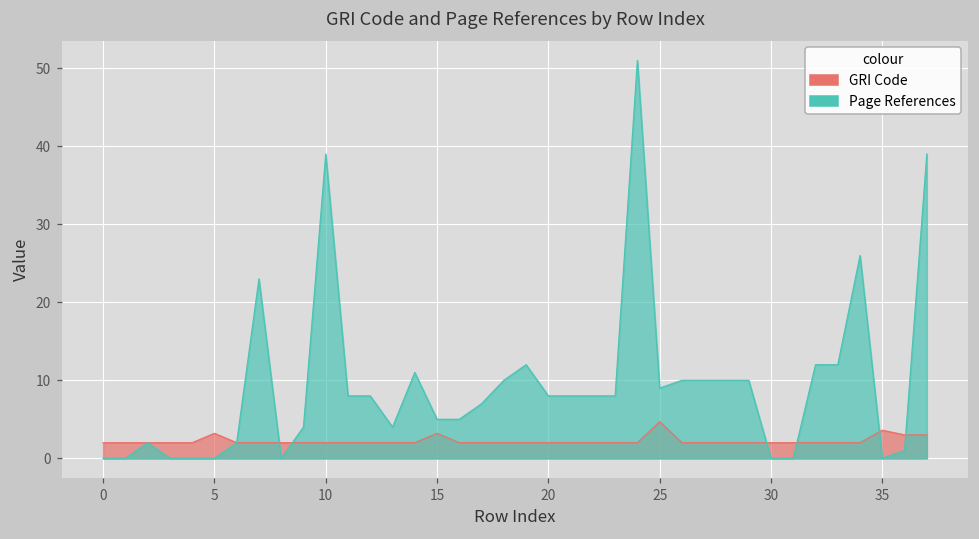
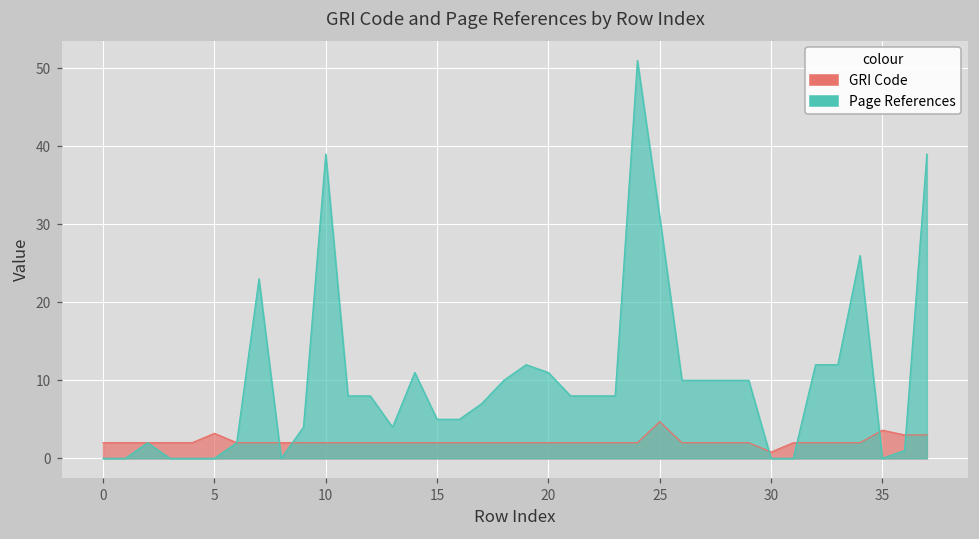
  {
    "GRI Code": {
      "0": 2,
      "5": 3,
      "10": 2,
-     "15": 3,
+     "15": 2,
      "20": 2,
      "25": 5,
-     "30": 2,
+     "30": 1,
      "35": 4
    },
    "Page References": {
      "0": 0,
      "5": 0,
      "10": 39,
      "15": 5,
-     "20": 8,
-     "25": 9,
+     "20": 11,
+     "25": 31,
      "30": 0,
      "35": 0
    }
  }
